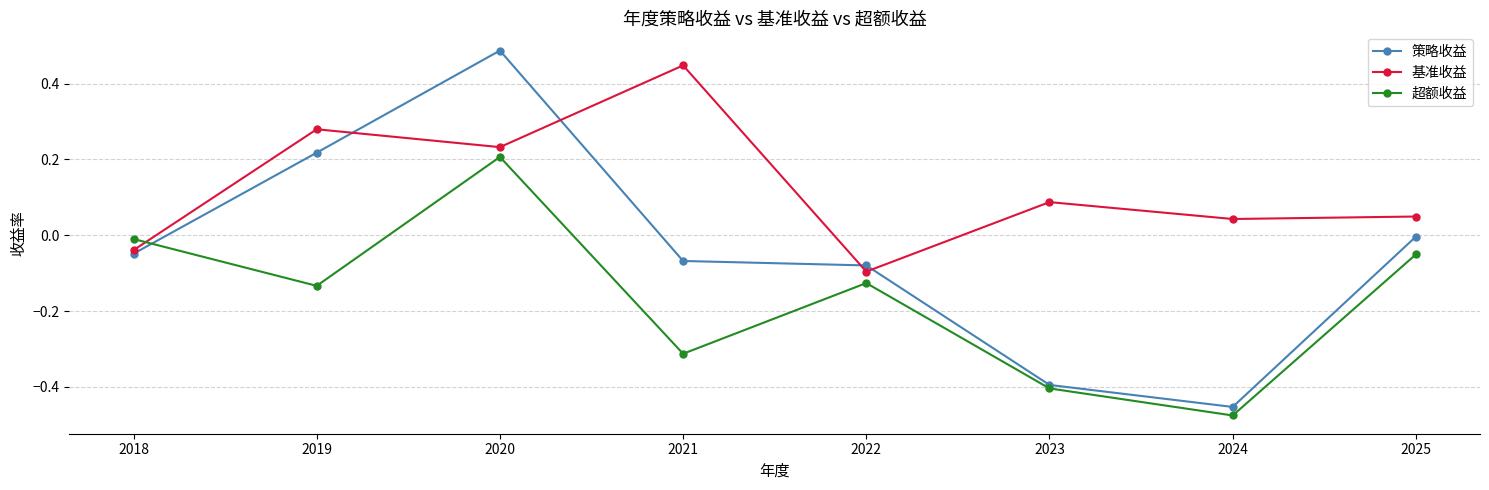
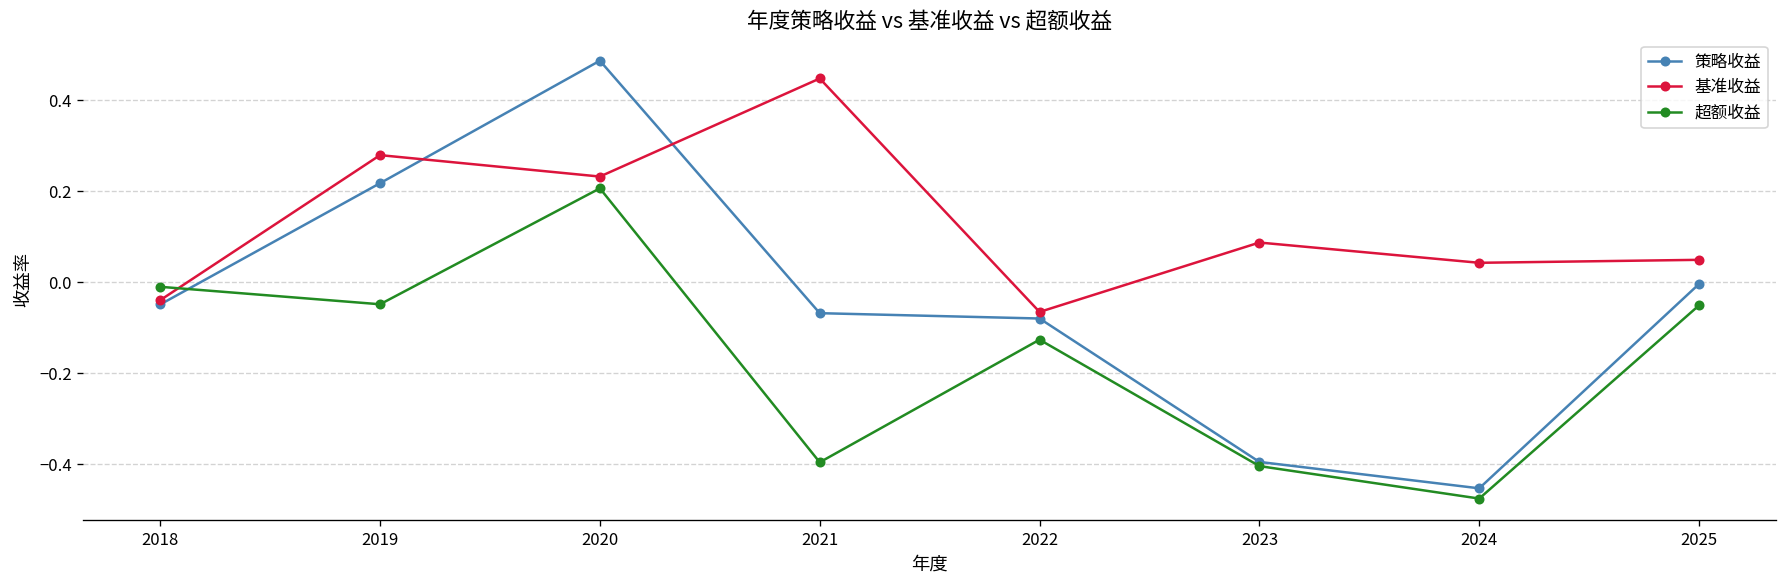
  {
    "策略收益": {
      "2018": -0.05,
      "2019": 0.22,
      "2020": 0.49,
      "2021": -0.07,
      "2022": -0.08,
      "2023": -0.39,
      "2024": -0.45,
      "2025": 0.00
    },
    "基准收益": {
      "2018": -0.04,
      "2019": 0.28,
      "2020": 0.23,
      "2021": 0.45,
-     "2022": -0.10,
+     "2022": -0.07,
      "2023": 0.09,
      "2024": 0.04,
      "2025": 0.05
    },
    "超额收益": {
      "2018": -0.01,
-     "2019": -0.13,
+     "2019": -0.05,
      "2020": 0.21,
-     "2021": -0.31,
+     "2021": -0.40,
      "2022": -0.13,
      "2023": -0.40,
      "2024": -0.48,
      "2025": -0.05
    }
  }
